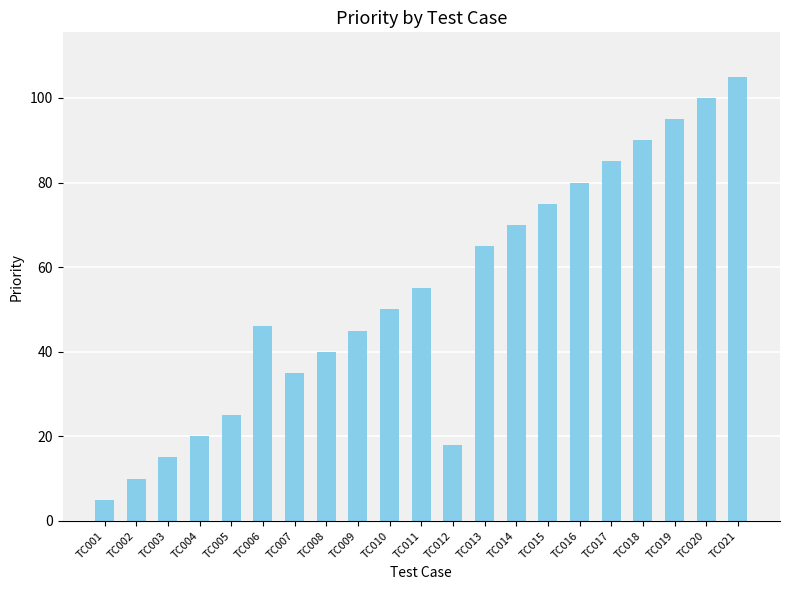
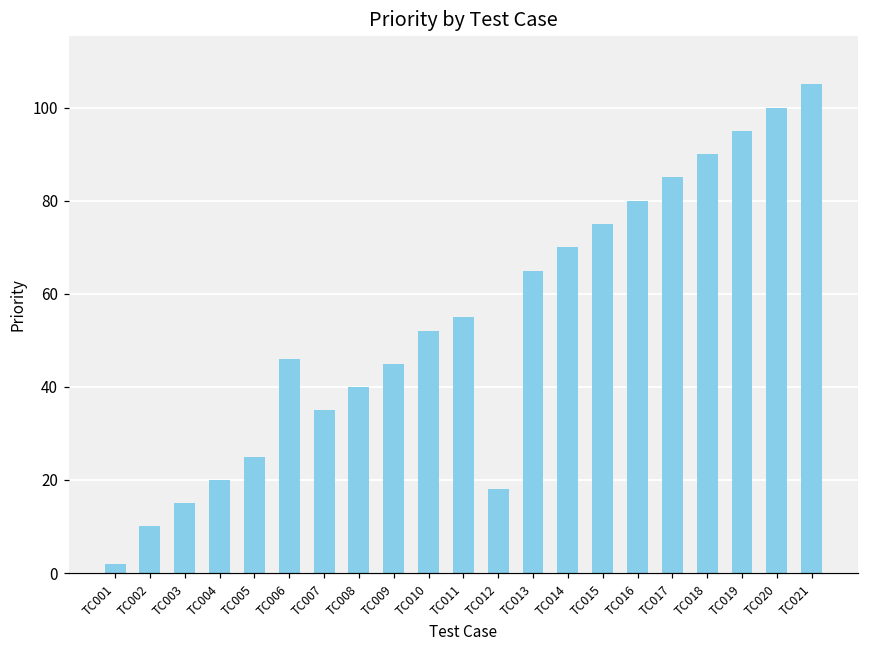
  {
-   "TC001": 5,
+   "TC001": 2,
    "TC002": 10,
    "TC003": 15,
    "TC004": 20,
    "TC005": 25,
    "TC006": 46,
    "TC007": 35,
    "TC008": 40,
    "TC009": 45,
-   "TC010": 50,
+   "TC010": 52,
    "TC011": 55,
    "TC012": 18,
    "TC013": 65,
    "TC014": 70,
    "TC015": 75,
    "TC016": 80,
    "TC017": 85,
    "TC018": 90,
    "TC019": 95,
    "TC020": 100,
    "TC021": 105
  }
